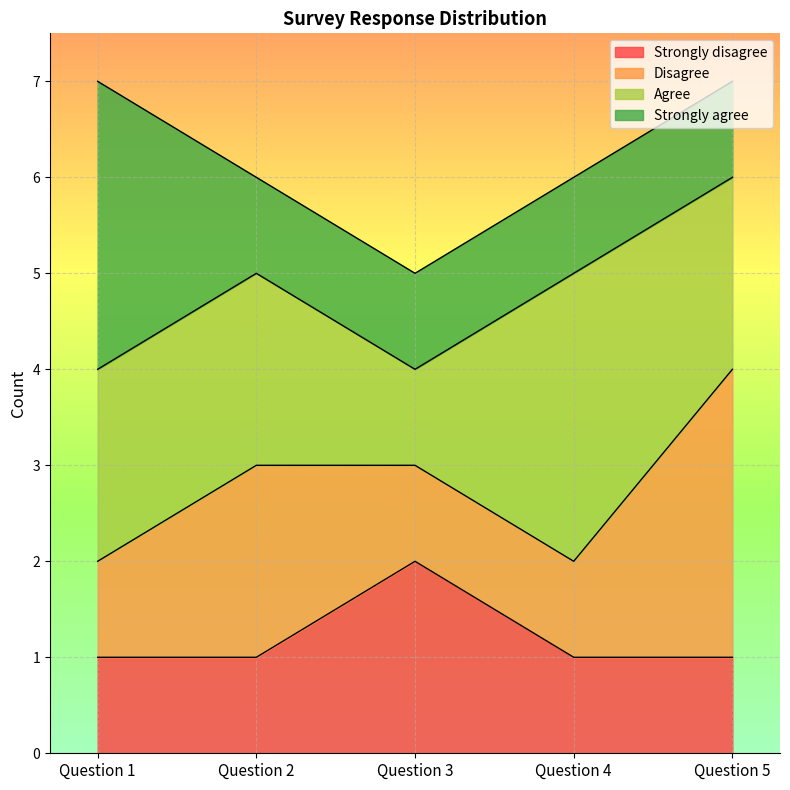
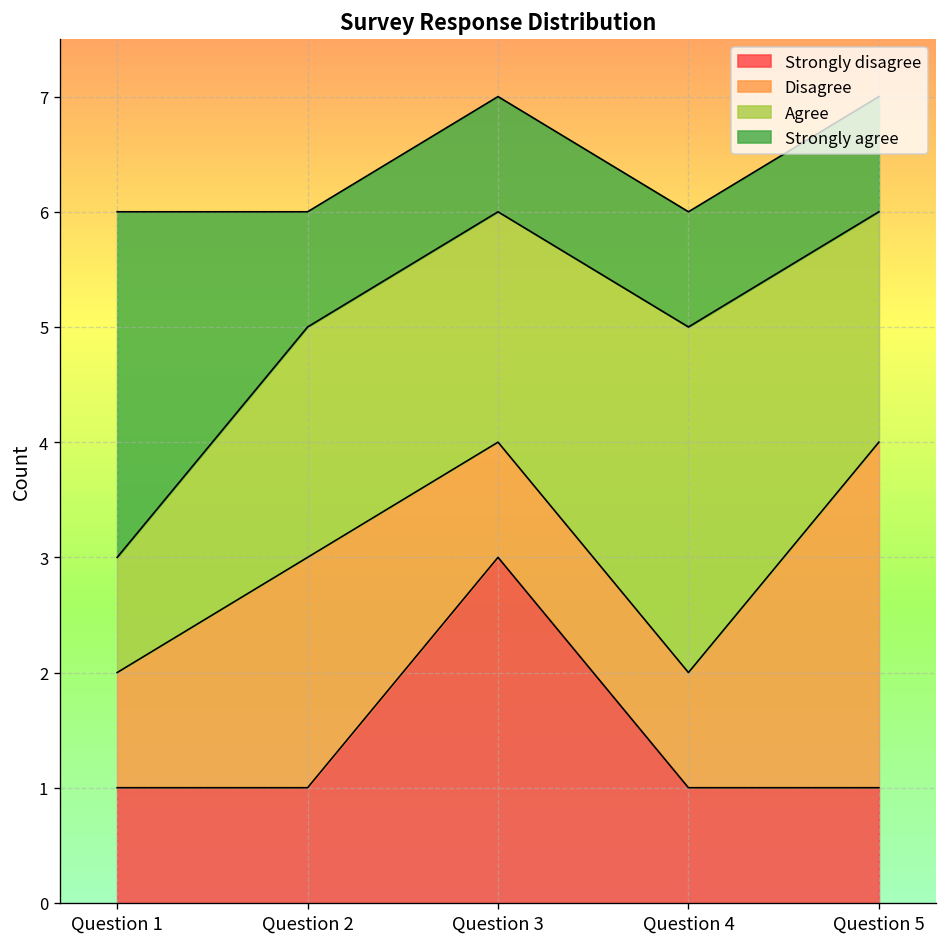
  {
    "Strongly disagree": {
      "Question 1": 1,
      "Question 2": 1,
-     "Question 3": 2,
+     "Question 3": 3,
      "Question 4": 1,
      "Question 5": 1
    },
    "Disagree": {
      "Question 1": 1,
      "Question 2": 2,
      "Question 3": 1,
      "Question 4": 1,
      "Question 5": 3
    },
    "Agree": {
-     "Question 1": 2,
+     "Question 1": 1,
      "Question 2": 2,
-     "Question 3": 1,
+     "Question 3": 2,
      "Question 4": 3,
      "Question 5": 2
    },
    "Strongly agree": {
      "Question 1": 3,
      "Question 2": 1,
      "Question 3": 1,
      "Question 4": 1
    }
  }
